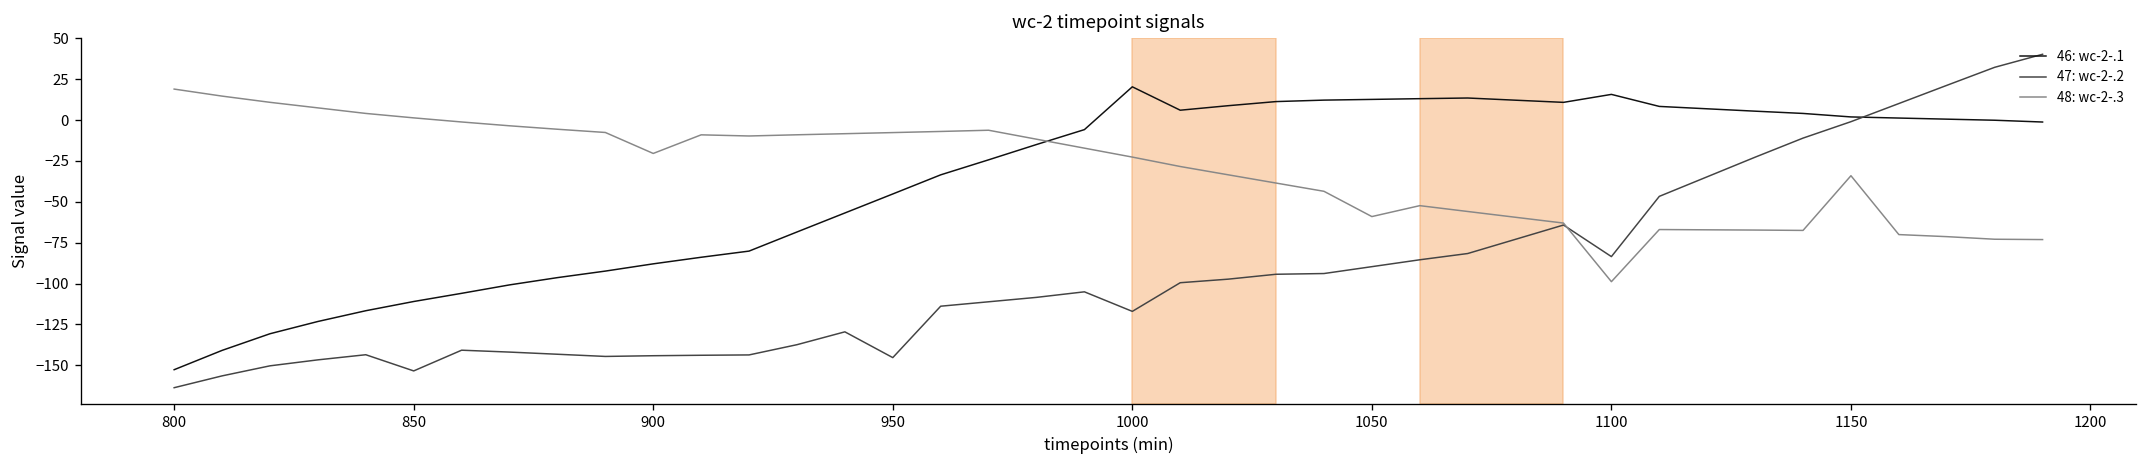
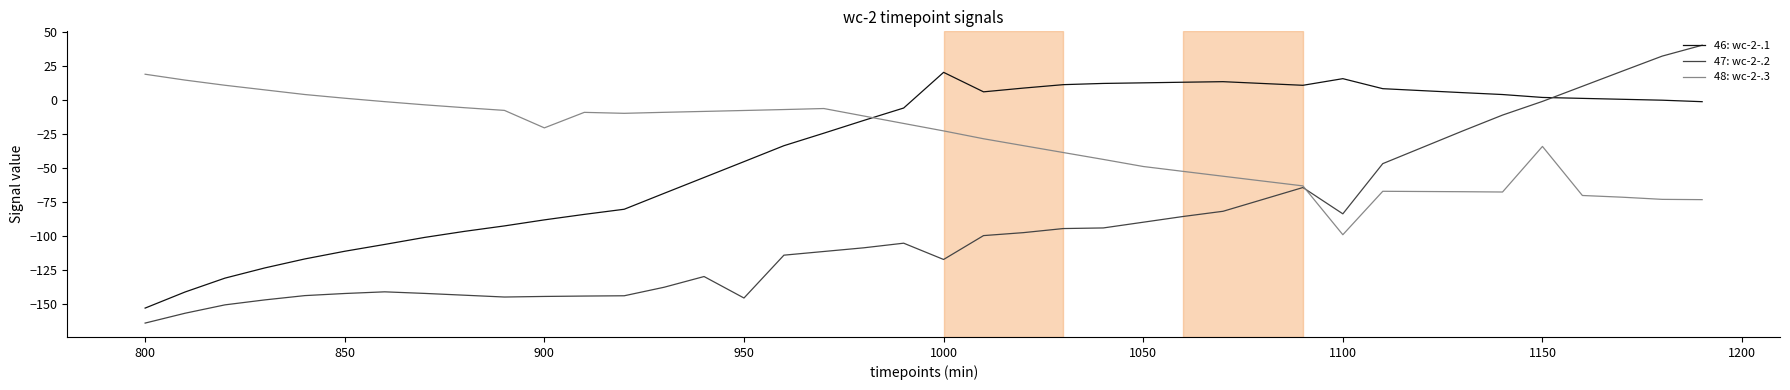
  {
    "46: wc-2-.1": {
      "800": -153,
      "850": -111,
      "900": -88,
      "950": -45,
      "1000": 20,
      "1050": 13,
      "1100": 16,
      "1150": 2
    },
    "47: wc-2-.2": {
      "800": -164,
-     "850": -153,
+     "850": -142,
      "900": -144,
      "950": -145,
      "1000": -117,
      "1050": -90,
      "1100": -84,
      "1150": -1
    },
    "48: wc-2-.3": {
      "800": 19,
      "850": 1,
      "900": -20,
      "950": -8,
      "1000": -23,
-     "1050": -59,
+     "1050": -49,
      "1100": -99,
      "1150": -34
    }
  }
